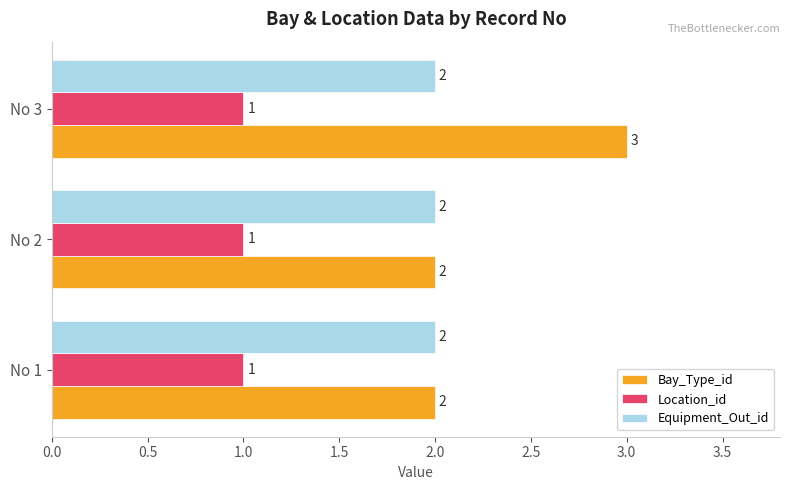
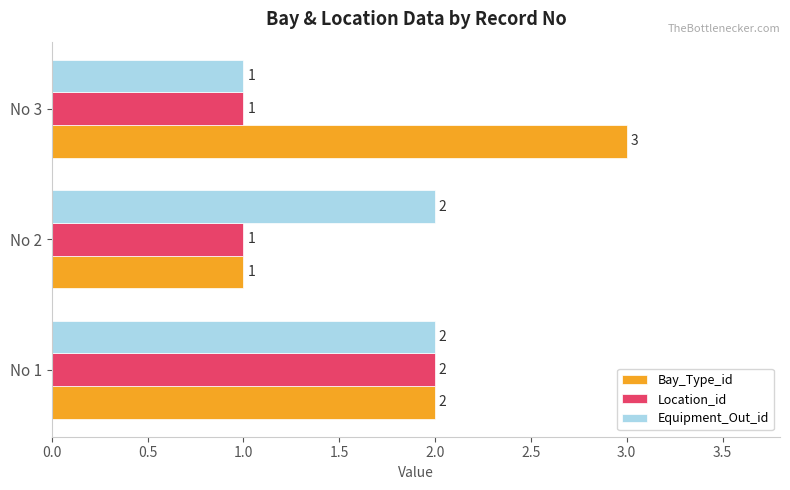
  {
    "Bay_Type_id": {
      "No 3": 3,
-     "No 2": 2,
+     "No 2": 1,
      "No 1": 2
    },
    "Location_id": {
      "No 3": 1,
      "No 2": 1,
-     "No 1": 1
+     "No 1": 2
    },
    "Equipment_Out_id": {
-     "No 3": 2,
+     "No 3": 1,
      "No 2": 2,
      "No 1": 2
    }
  }
